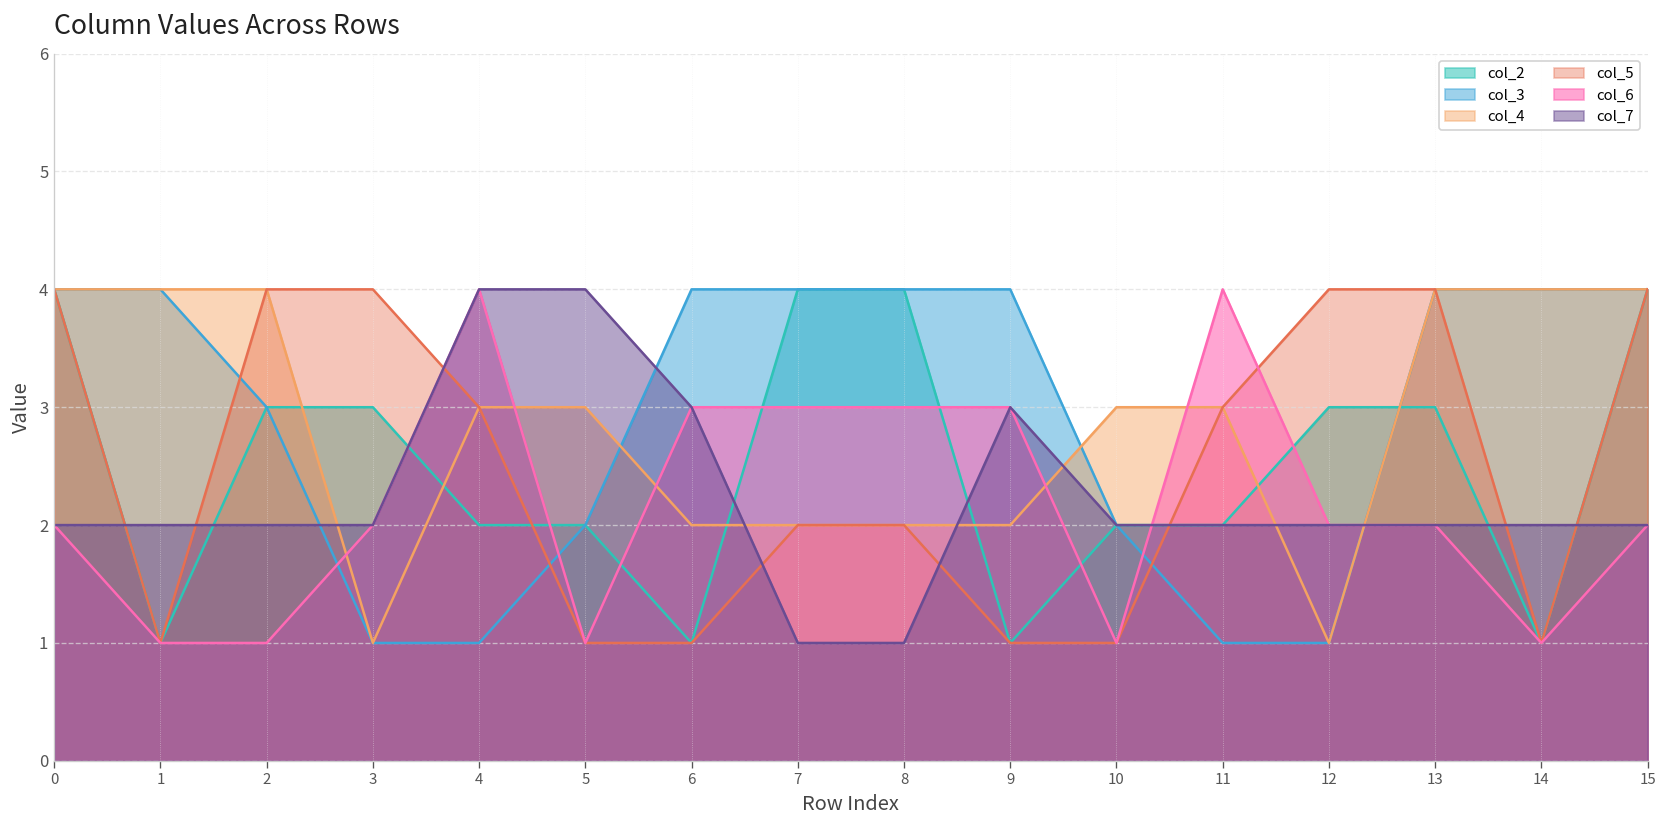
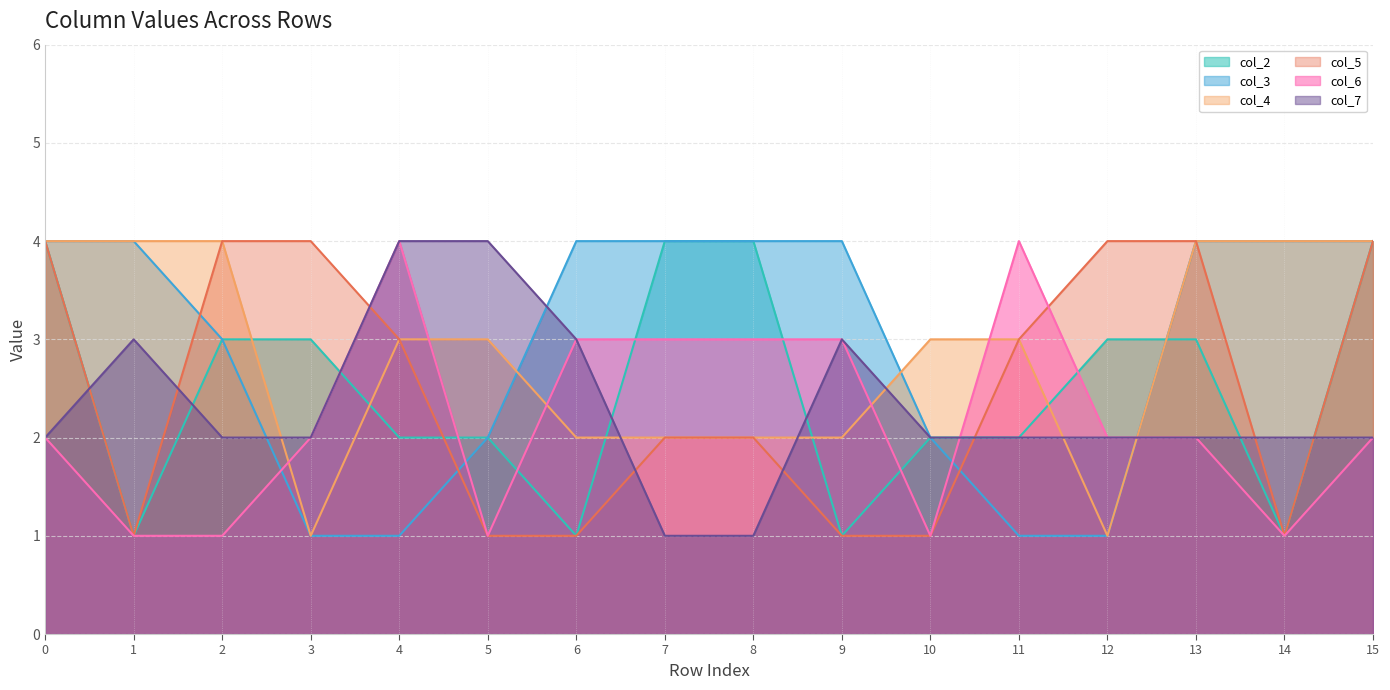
  {
    "col_6": {
      "2": 1,
      "7": 3,
      "8": 3,
      "11": 4
    },
    "col_7": {
-     "1": 2,
+     "1": 3,
      "2": 2,
      "5": 4,
      "7": 1,
      "8": 1,
      "14": 2
    }
  }
